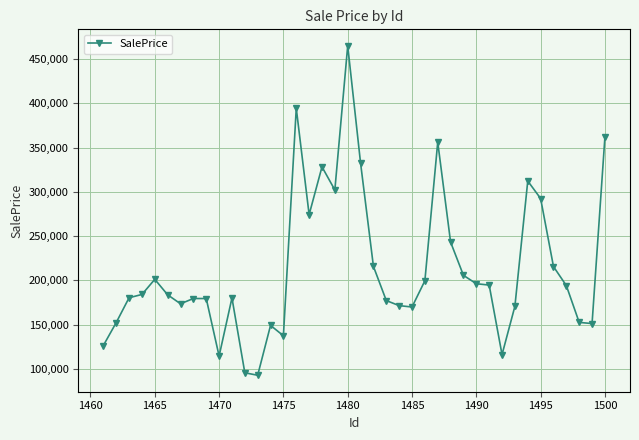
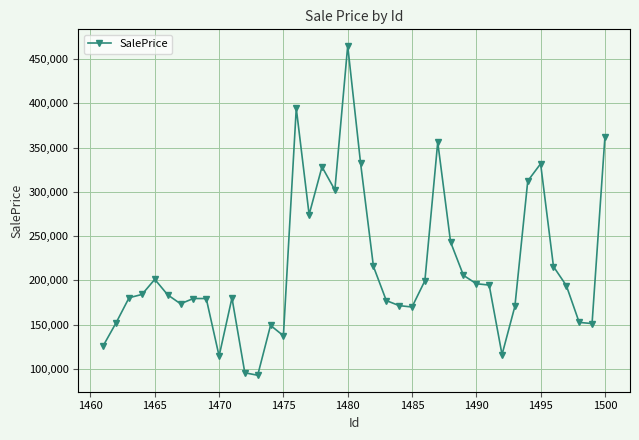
  {
    "1465": "200,000",
    "1470": "110,000",
    "1475": "140,000",
    "1480": "470,000",
    "1485": "170,000",
    "1490": "200,000",
-   "1495": "290,000",
+   "1495": "330,000",
    "1500": "360,000"
  }
